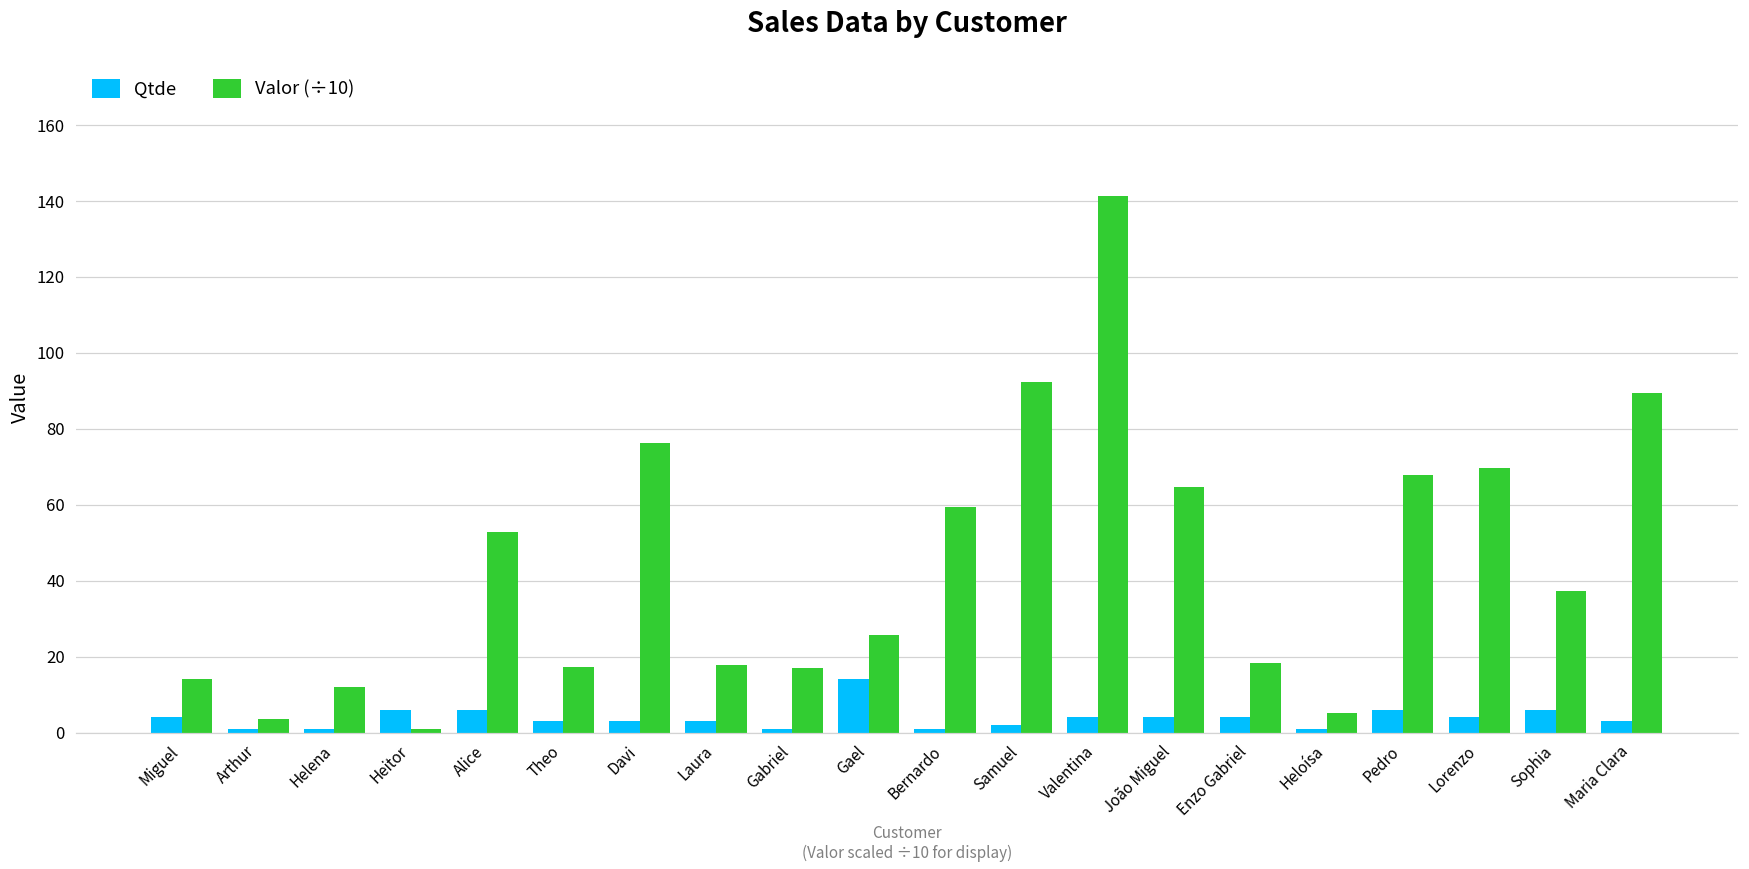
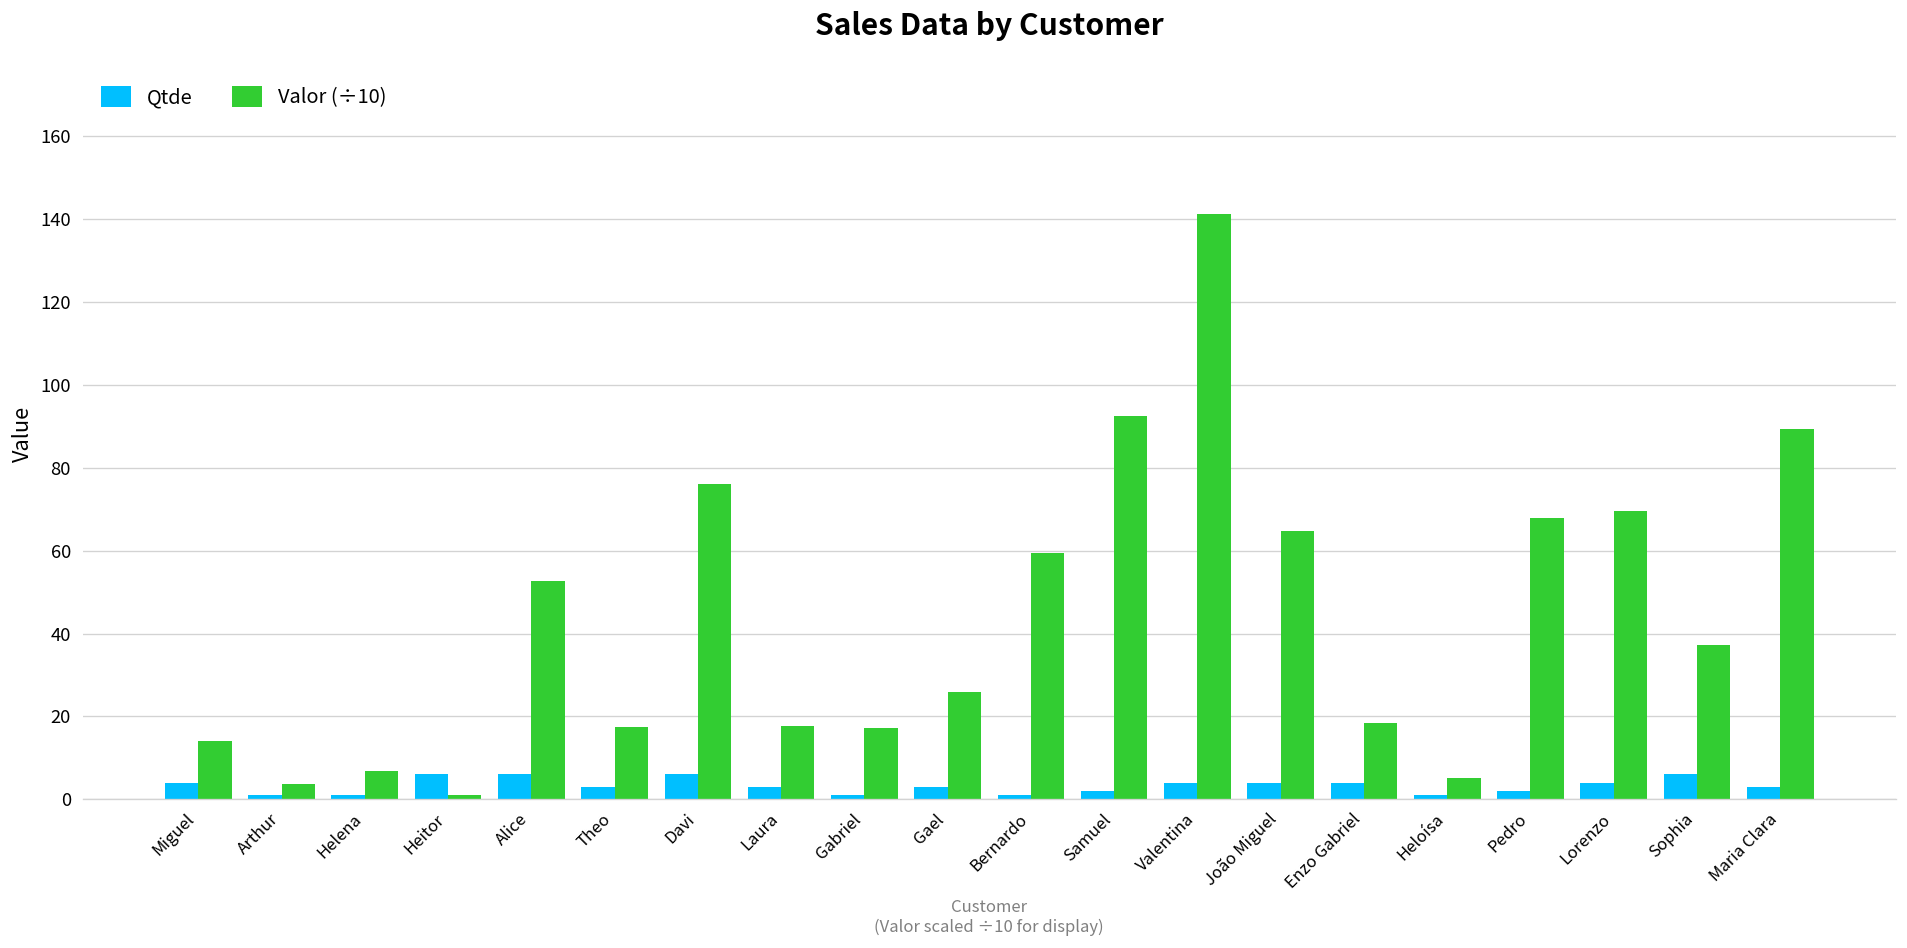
  {
    "Qtde": {
      "Miguel": 4,
      "Arthur": 1,
      "Helena": 1,
      "Heitor": 6,
      "Alice": 6,
      "Theo": 3,
-     "Davi": 3,
+     "Davi": 6,
      "Laura": 3,
      "Gabriel": 1,
-     "Gael": 14,
+     "Gael": 3,
      "Bernardo": 1,
      "Samuel": 2,
      "Valentina": 4,
      "João Miguel": 4,
      "Enzo Gabriel": 4,
      "Heloísa": 1,
-     "Pedro": 6,
+     "Pedro": 2,
      "Lorenzo": 4,
      "Sophia": 6,
      "Maria Clara": 3
    },
    "Valor (÷10)": {
      "Miguel": 14,
      "Arthur": 4,
-     "Helena": 12,
+     "Helena": 7,
      "Heitor": 1,
      "Alice": 53,
      "Theo": 17,
      "Davi": 76,
      "Laura": 18,
      "Gabriel": 17,
      "Gael": 26,
      "Bernardo": 60,
      "Samuel": 92,
      "Valentina": 141,
      "João Miguel": 65,
      "Enzo Gabriel": 18,
      "Heloísa": 5,
      "Pedro": 68,
      "Lorenzo": 70,
      "Sophia": 37,
      "Maria Clara": 89
    }
  }
